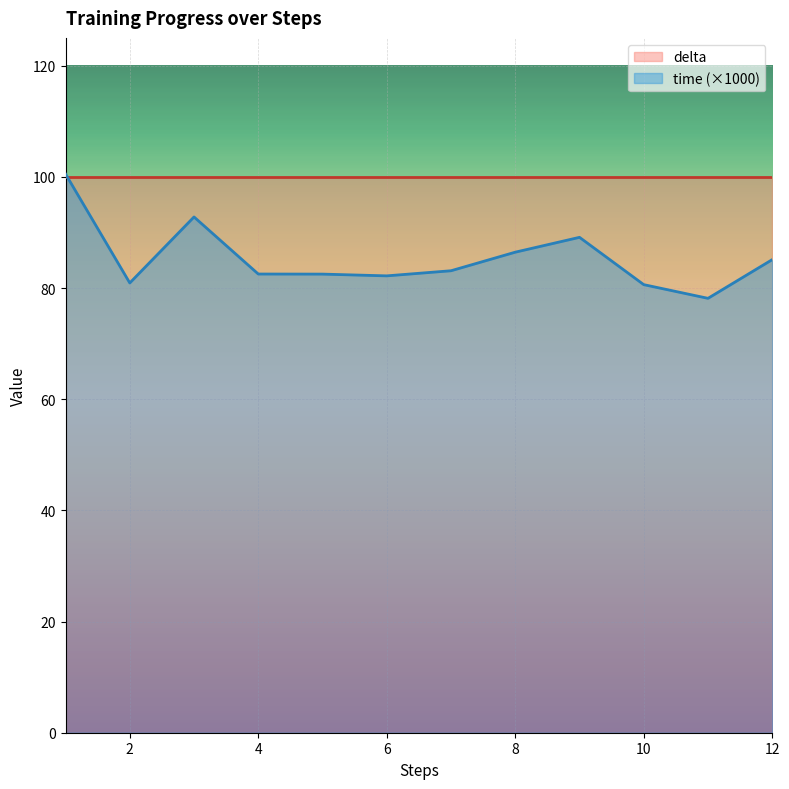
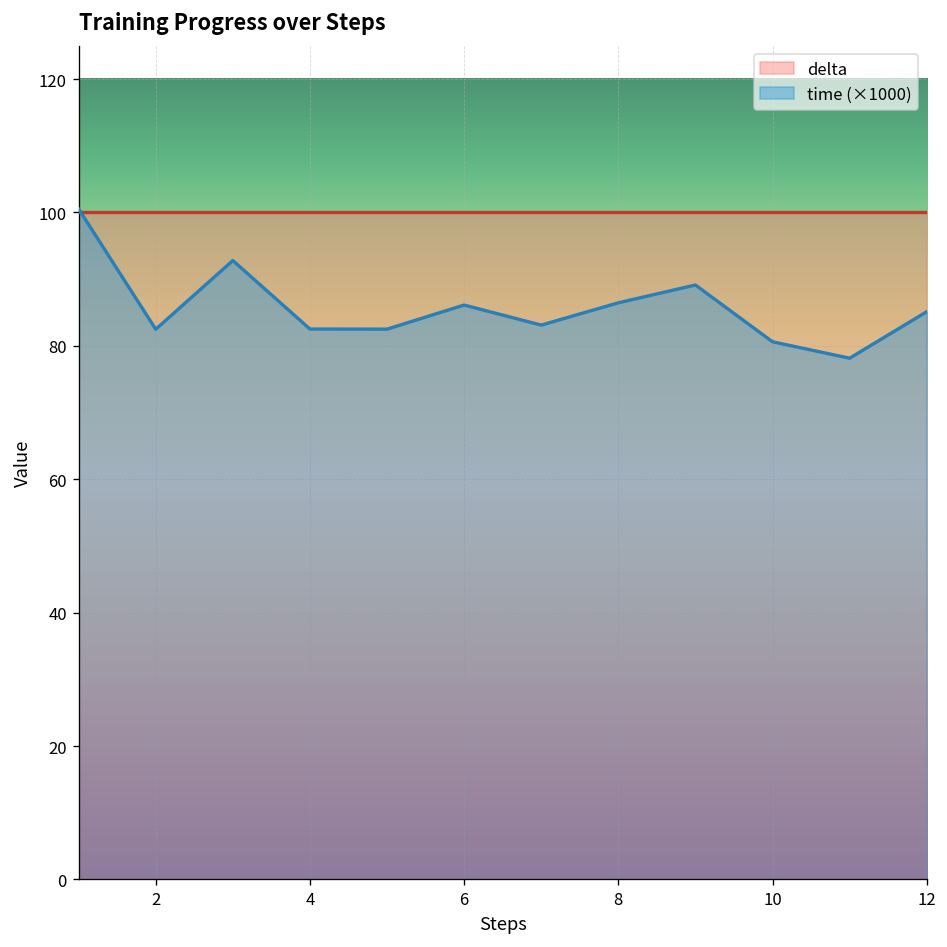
  {
    "delta": {
      "2": 100,
      "4": 100,
      "6": 100,
      "8": 100,
      "10": 100,
      "12": 100
    },
    "time (×1000)": {
-     "2": 81,
+     "2": 82,
      "4": 83,
-     "6": 82,
+     "6": 86,
      "8": 86,
      "10": 81,
      "12": 85
    }
  }
